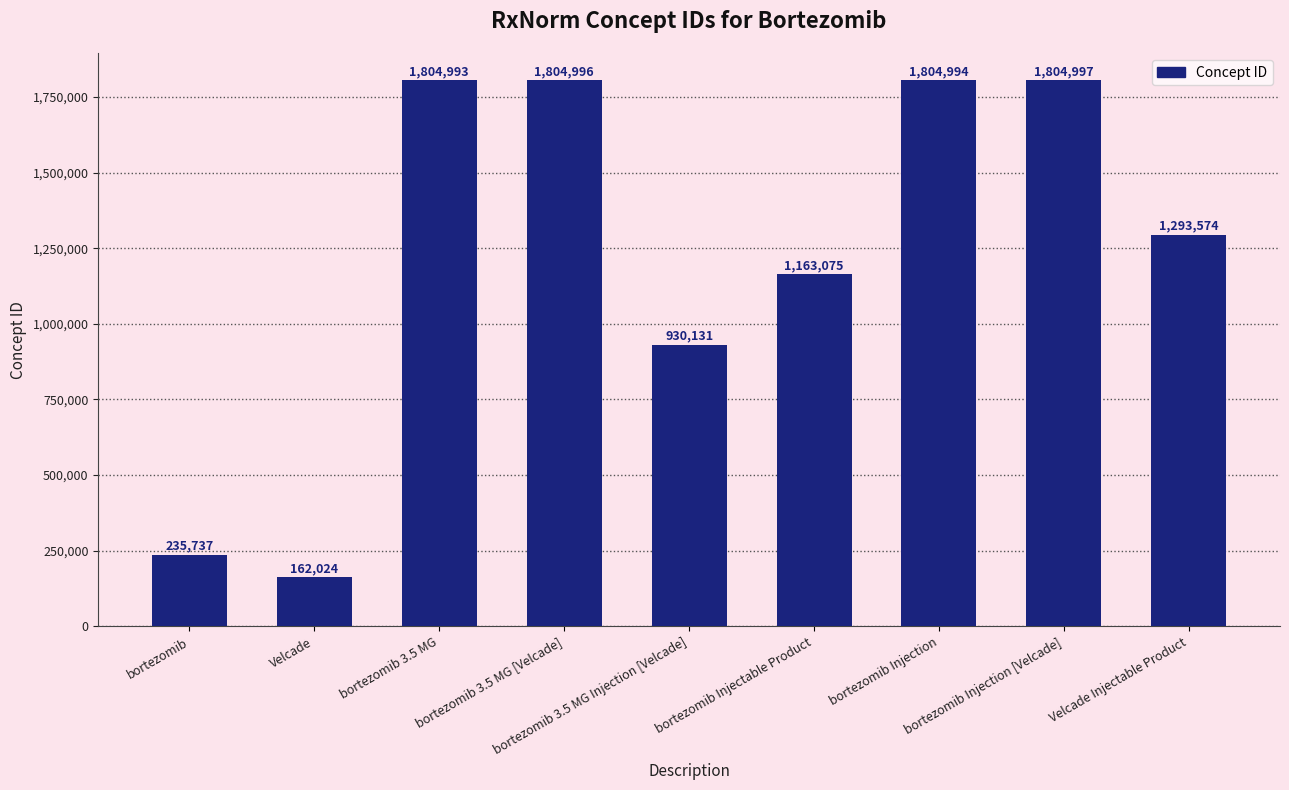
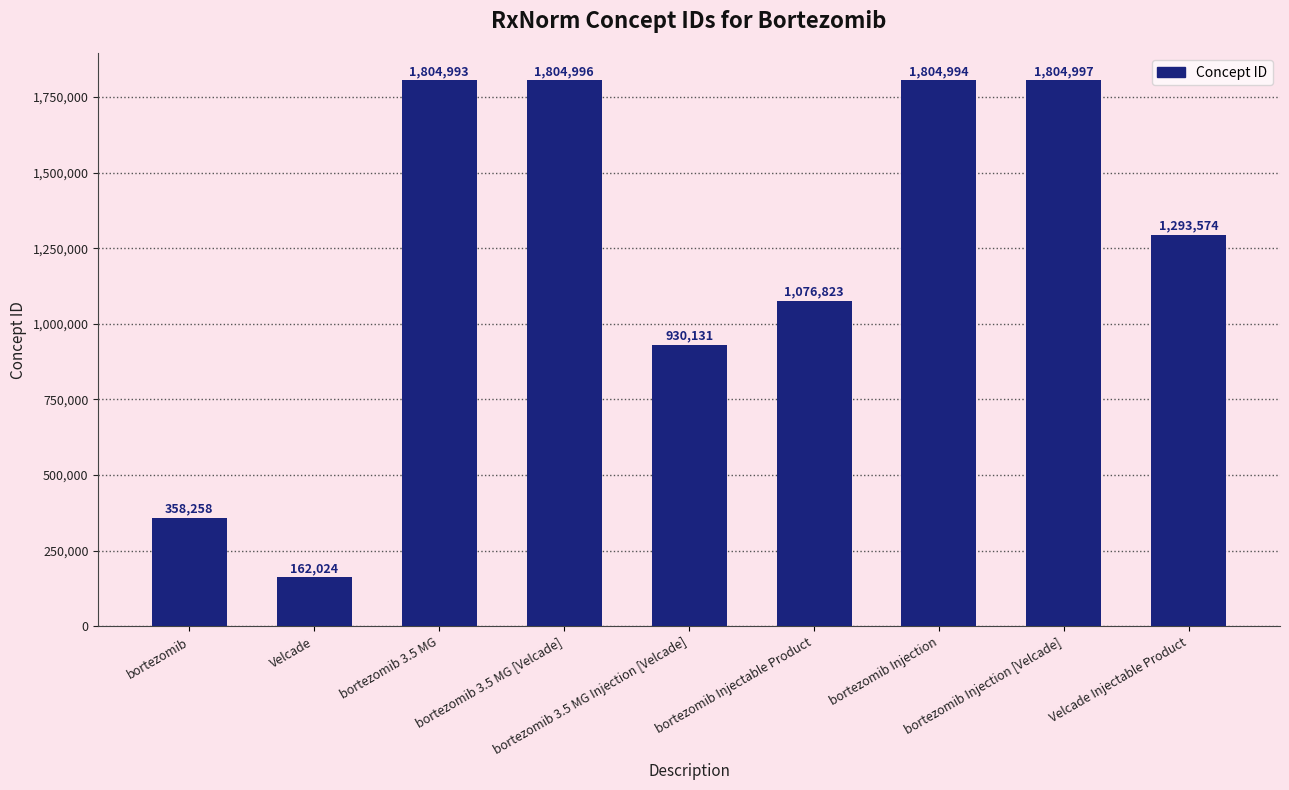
  {
-   "bortezomib": "235,737",
+   "bortezomib": "358,258",
    "Velcade": "162,024",
    "bortezomib 3.5 MG": "1,804,993",
    "bortezomib 3.5 MG [Velcade]": "1,804,996",
    "bortezomib 3.5 MG Injection [Velcade]": "930,131",
-   "bortezomib Injectable Product": "1,163,075",
+   "bortezomib Injectable Product": "1,076,823",
    "bortezomib Injection": "1,804,994",
    "bortezomib Injection [Velcade]": "1,804,997",
    "Velcade Injectable Product": "1,293,574"
  }
